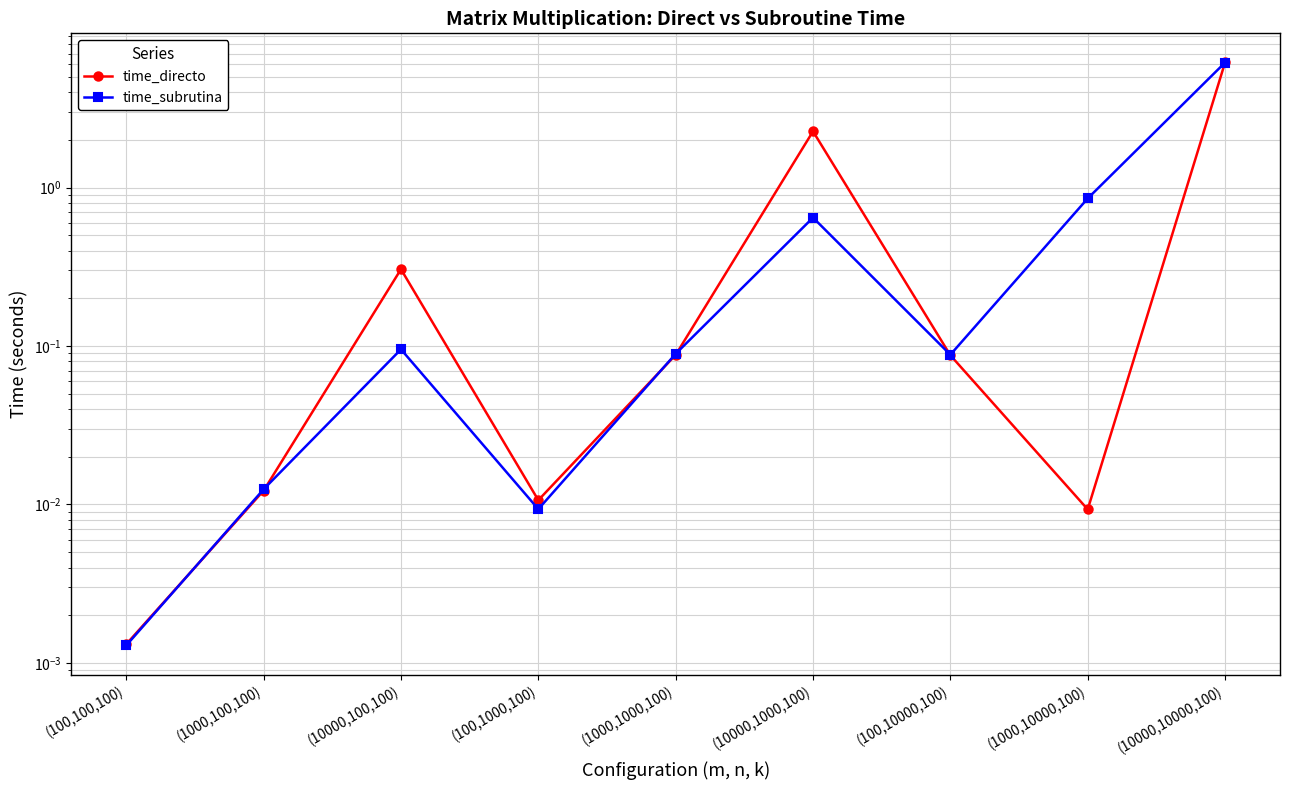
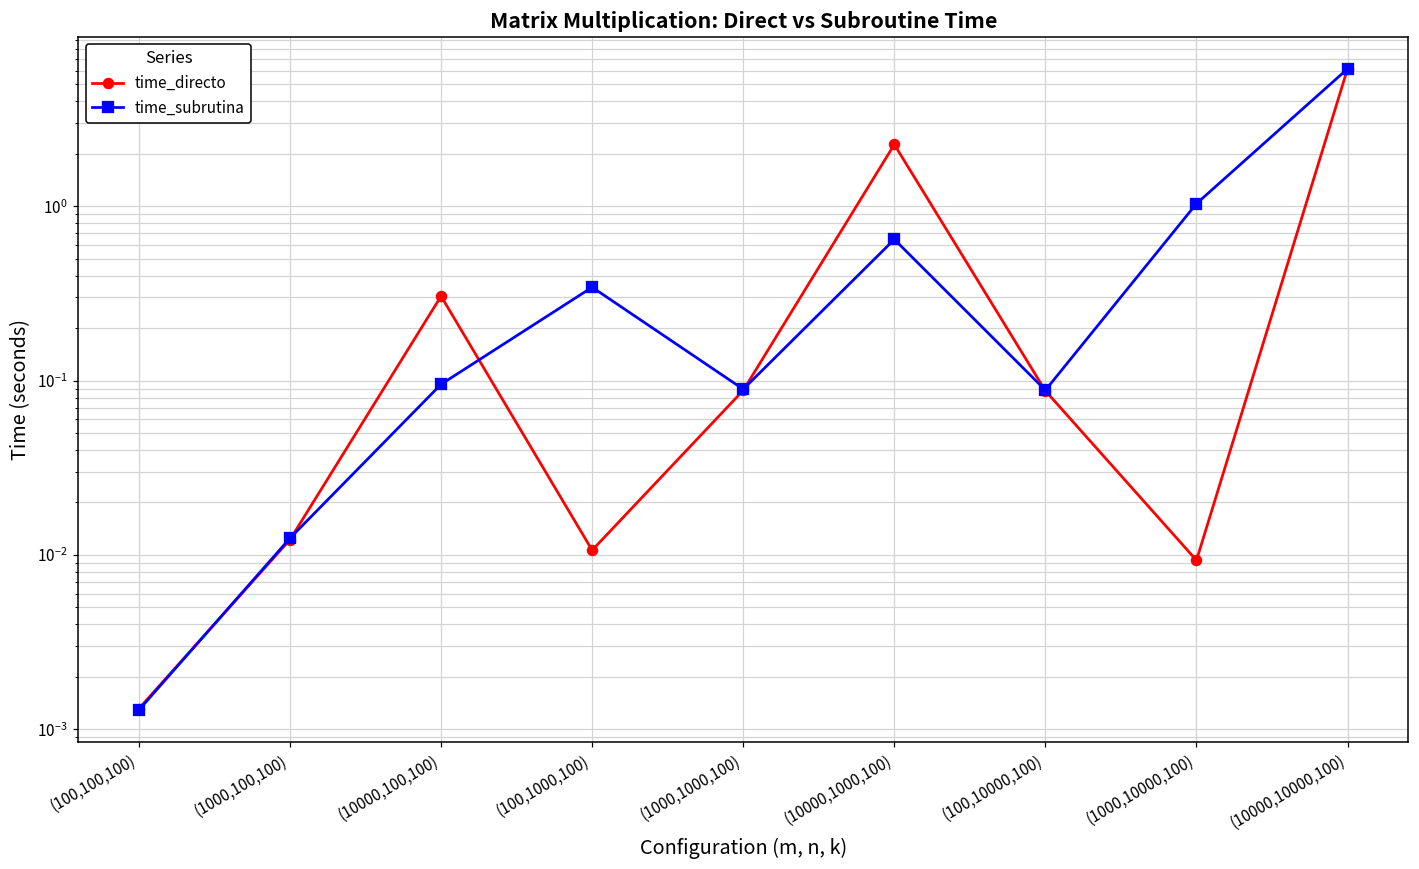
  {
    "time_directo": {
      "(10000,100,100)": 0.31,
      "(100,1000,100)": 0.011,
      "(10000,1000,100)": 2.3,
      "(1000,10000,100)": 0.009
    },
    "time_subrutina": {
      "(10000,100,100)": 0.10,
-     "(100,1000,100)": 0.009,
+     "(100,1000,100)": 0.34,
      "(10000,1000,100)": 0.65,
-     "(1000,10000,100)": 0.9
+     "(1000,10000,100)": 1.0
    }
  }
